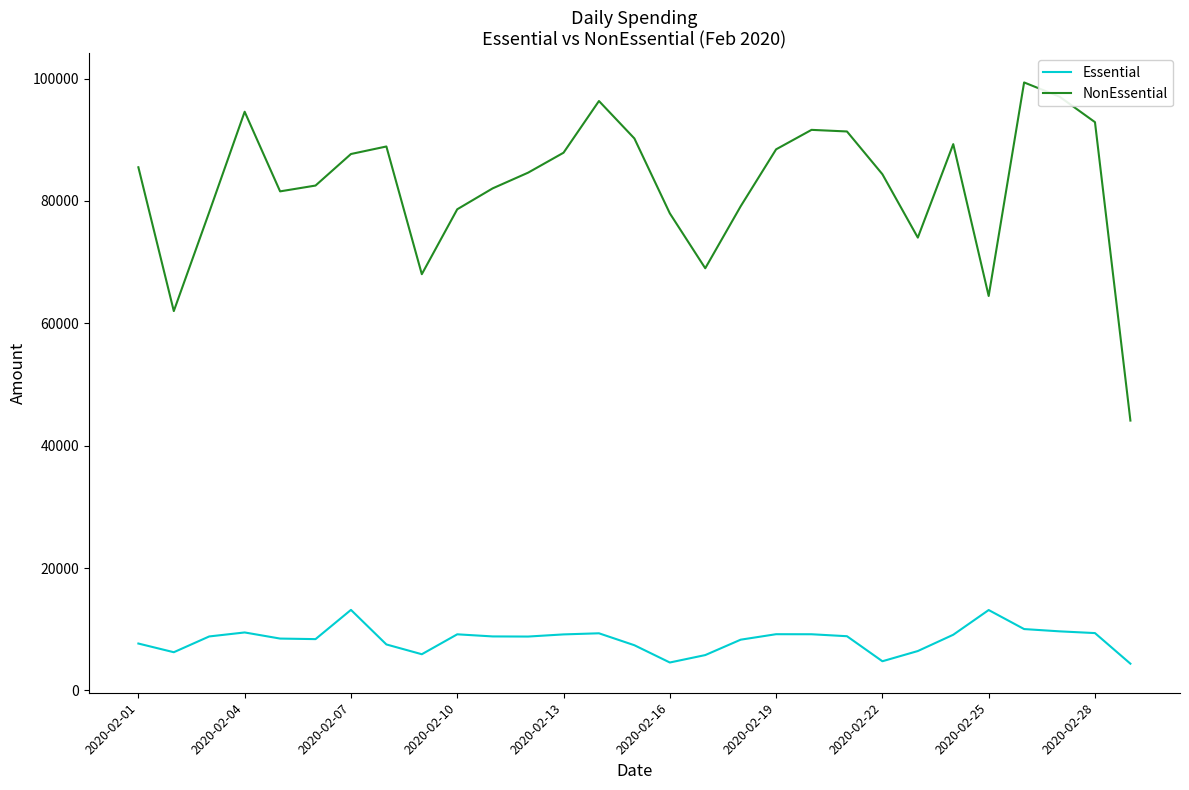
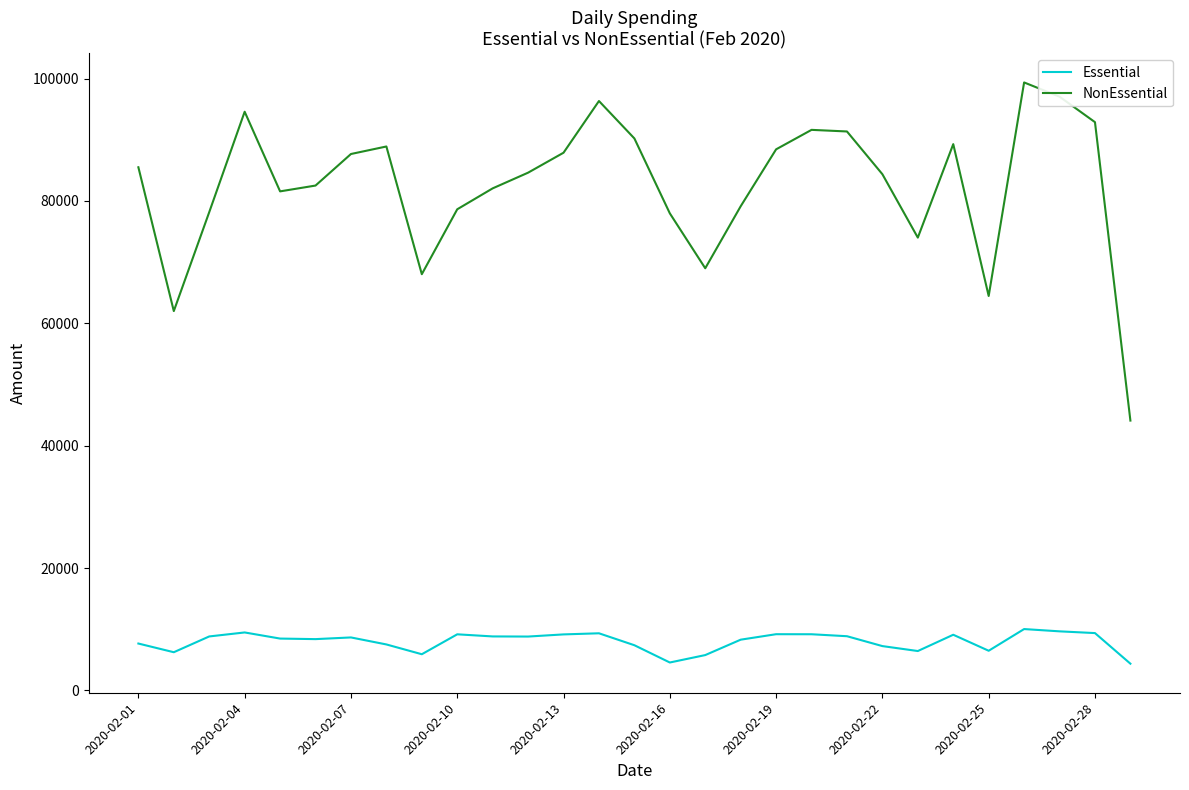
  {
    "Essential": {
      "2020-02-01": 8000,
      "2020-02-04": 9000,
-     "2020-02-07": 13000,
+     "2020-02-07": 9000,
      "2020-02-10": 9000,
      "2020-02-13": 9000,
      "2020-02-16": 5000,
      "2020-02-19": 9000,
-     "2020-02-22": 5000,
-     "2020-02-25": 13000,
+     "2020-02-22": 7000,
+     "2020-02-25": 6000,
      "2020-02-28": 9000
    },
    "NonEssential": {
      "2020-02-01": 86000,
      "2020-02-04": 95000,
      "2020-02-07": 88000,
      "2020-02-10": 79000,
      "2020-02-13": 88000,
      "2020-02-16": 78000,
      "2020-02-19": 88000,
      "2020-02-22": 84000,
      "2020-02-25": 64000,
      "2020-02-28": 93000
    }
  }
